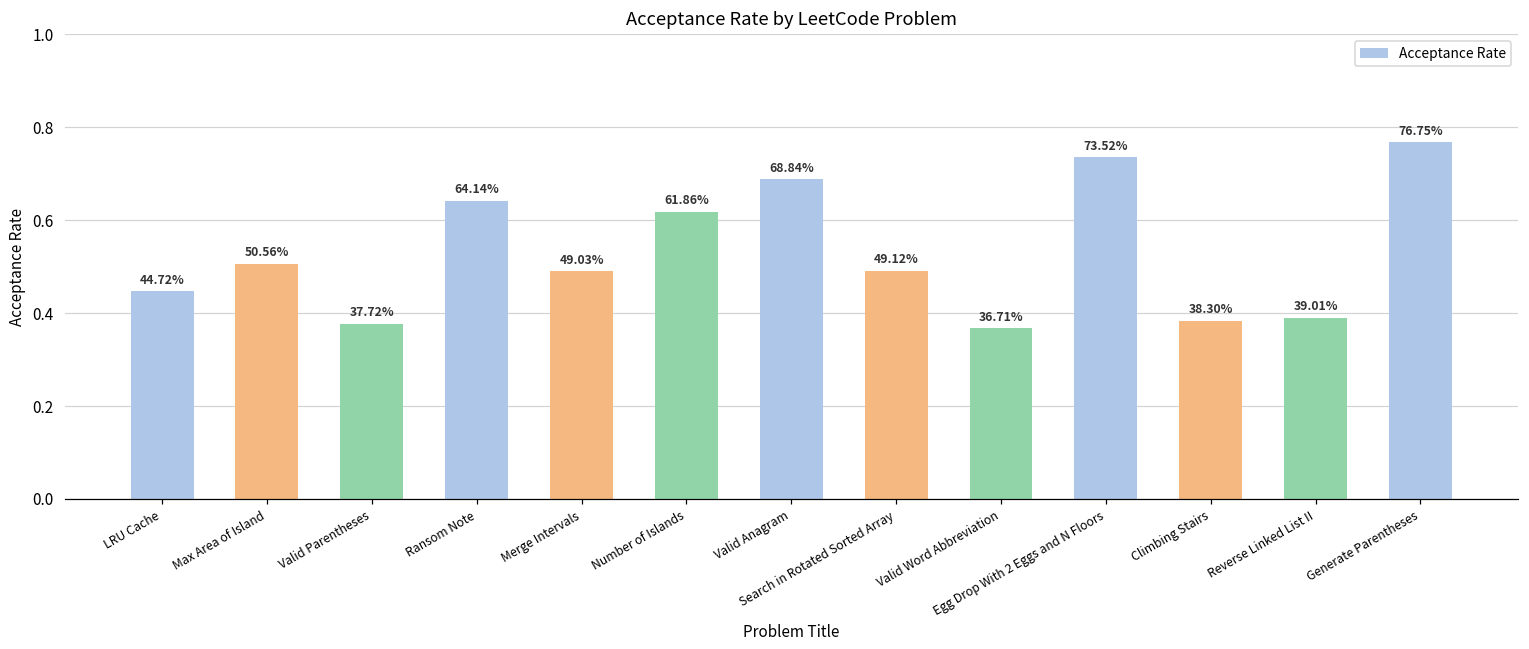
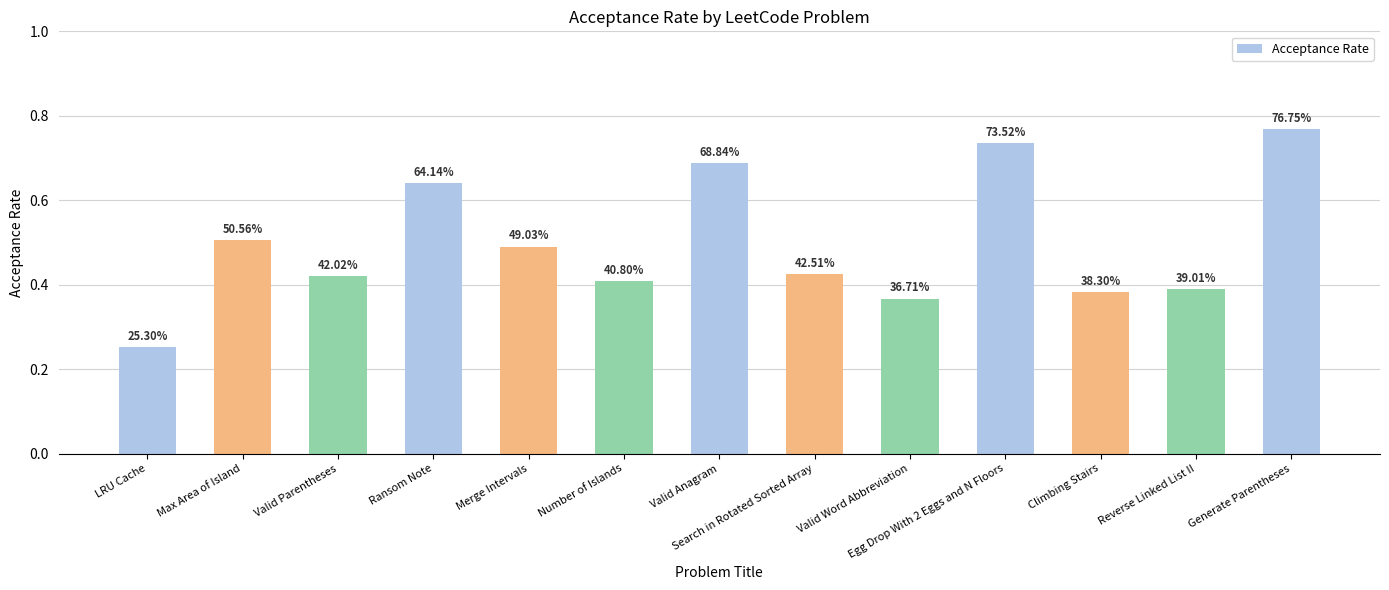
  {
-   "LRU Cache": "44.72%",
+   "LRU Cache": "25.30%",
    "Max Area of Island": "50.56%",
-   "Valid Parentheses": "37.72%",
+   "Valid Parentheses": "42.02%",
    "Ransom Note": "64.14%",
    "Merge Intervals": "49.03%",
-   "Number of Islands": "61.86%",
+   "Number of Islands": "40.80%",
    "Valid Anagram": "68.84%",
-   "Search in Rotated Sorted Array": "49.12%",
+   "Search in Rotated Sorted Array": "42.51%",
    "Valid Word Abbreviation": "36.71%",
    "Egg Drop With 2 Eggs and N Floors": "73.52%",
    "Climbing Stairs": "38.30%",
    "Reverse Linked List II": "39.01%",
    "Generate Parentheses": "76.75%"
  }
